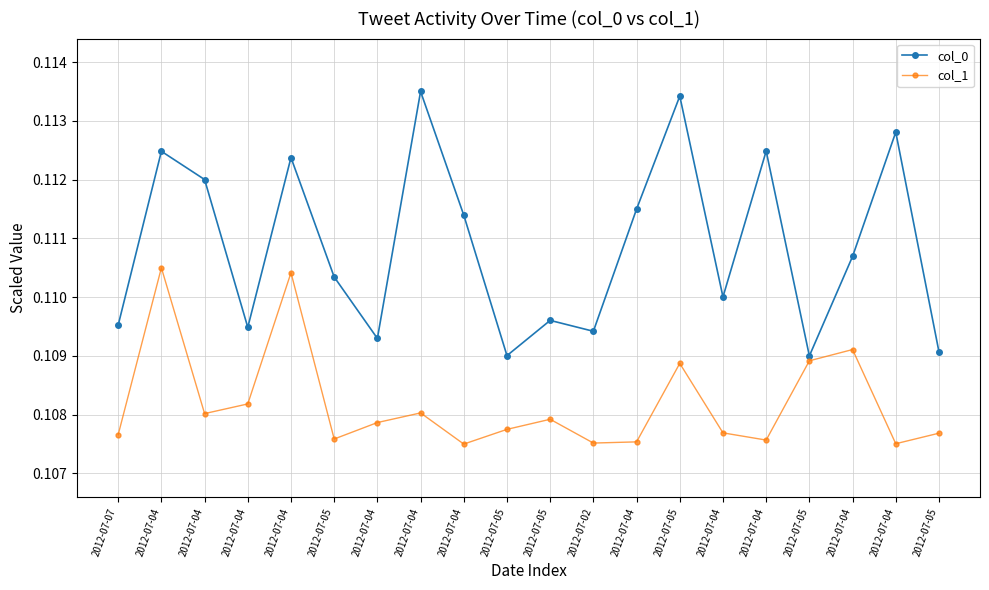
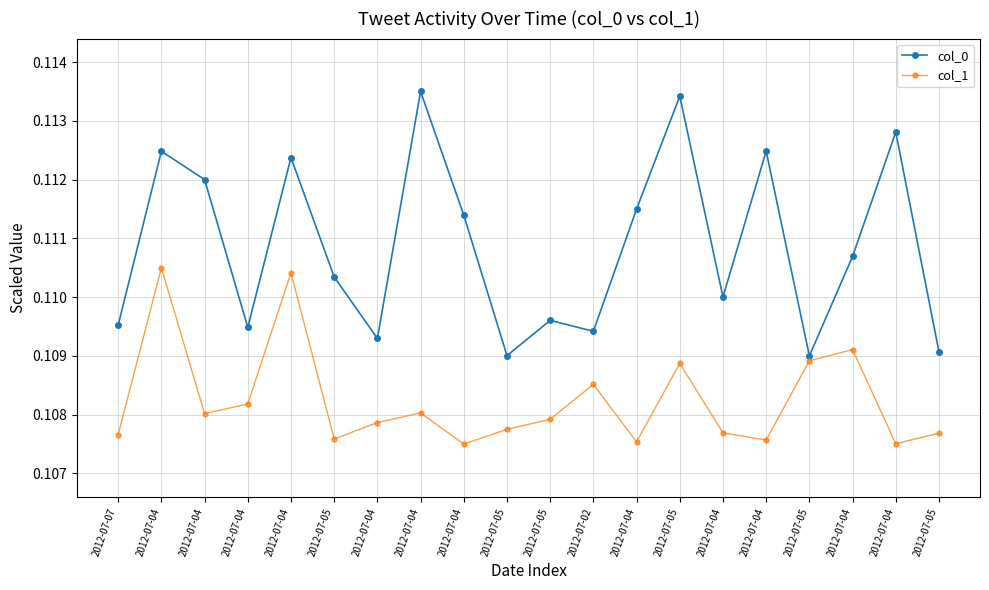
  {
    "col_0": {
      "2012-07-07": 0.1095,
      "2012-07-02": 0.1094
    },
    "col_1": {
      "2012-07-07": 0.1077,
-     "2012-07-02": 0.1075
+     "2012-07-02": 0.1085
    }
  }
